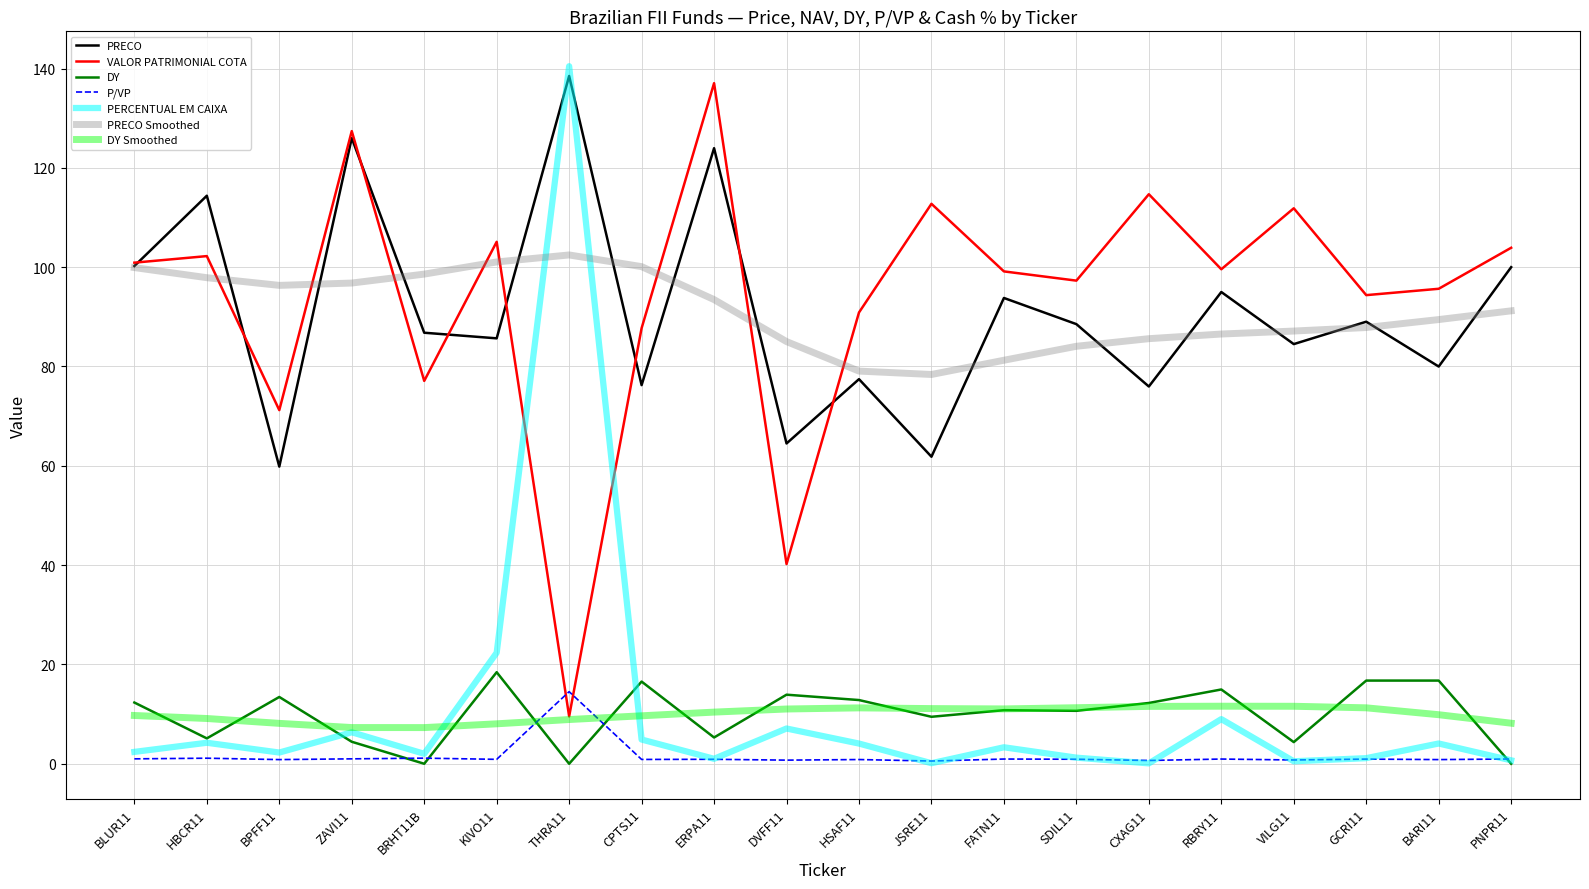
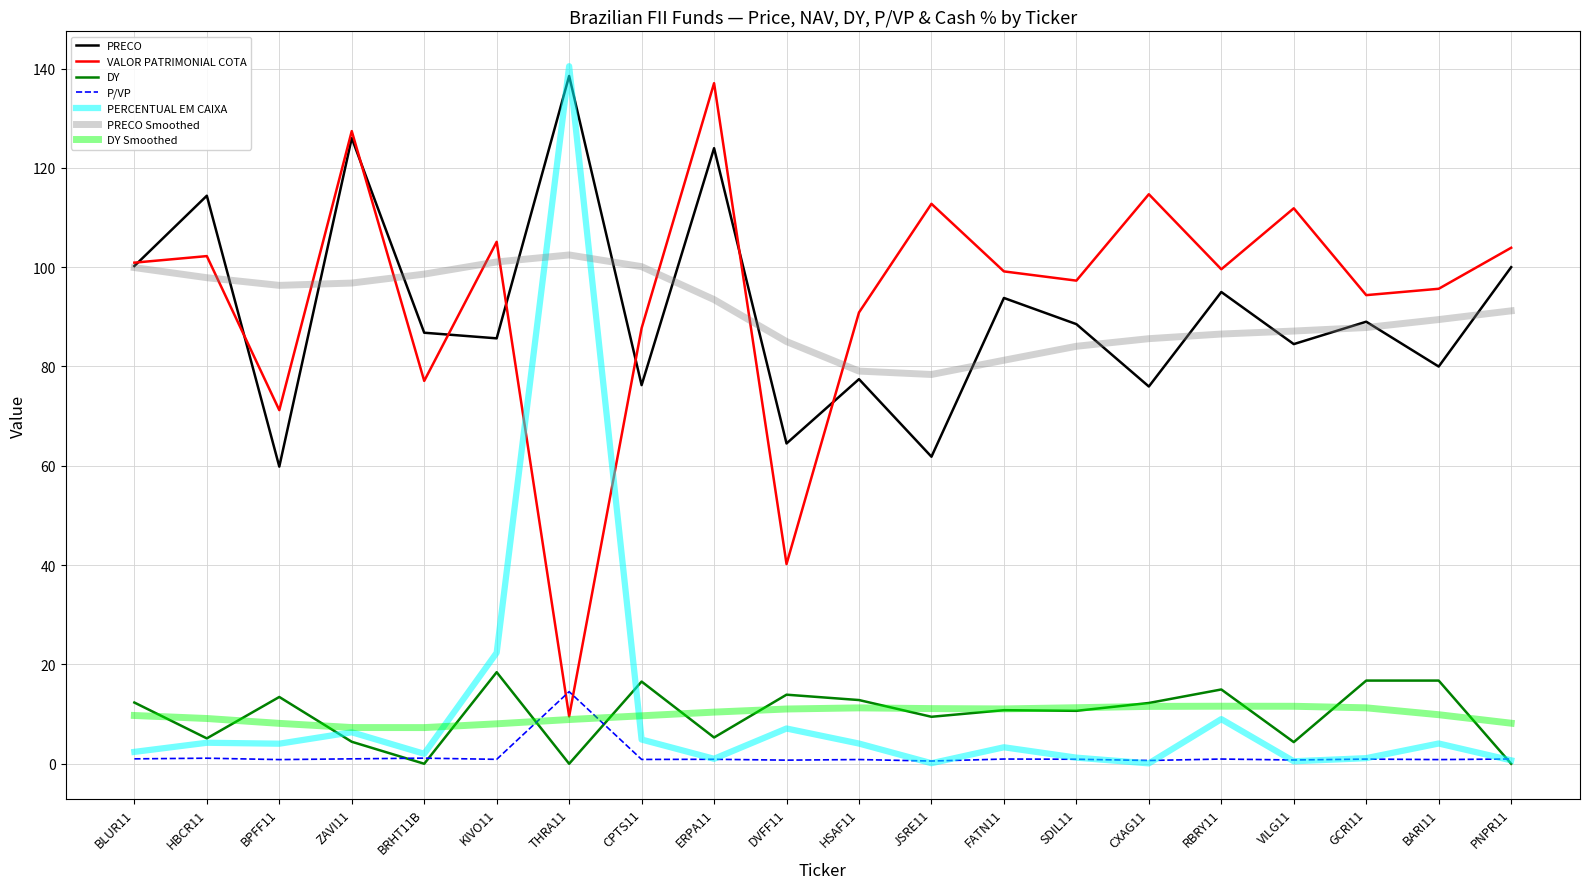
  {
    "PRECO": {
      "HBCR11": 114,
      "BPFF11": 60,
      "ZAVI11": 126,
      "BRHT11B": 87,
      "KIVO11": 86,
      "THRA11": 139,
      "CPTS11": 76,
      "ERPA11": 124,
      "DVFF11": 65,
      "HSAF11": 77,
      "JSRE11": 62,
      "FATN11": 94,
      "SDIL11": 89,
      "CXAG11": 76,
      "RBRY11": 95,
      "VILG11": 85,
      "GCRI11": 89,
      "BARI11": 80,
      "PNPR11": 100
    },
    "VALOR PATRIMONIAL COTA": {
      "BLUR11": 101,
      "HBCR11": 102,
      "BPFF11": 71,
      "ZAVI11": 127,
      "BRHT11B": 77,
      "KIVO11": 105,
      "THRA11": 10,
      "CPTS11": 88,
      "ERPA11": 137,
      "DVFF11": 40,
      "HSAF11": 91,
      "JSRE11": 113,
      "FATN11": 99,
      "SDIL11": 97,
      "CXAG11": 115,
      "RBRY11": 100,
      "VILG11": 112,
      "GCRI11": 94,
      "BARI11": 96,
      "PNPR11": 104
    },
    "DY": {
      "BLUR11": 12,
      "HBCR11": 5,
      "BPFF11": 13,
      "ZAVI11": 4,
      "BRHT11B": 0,
      "KIVO11": 18,
      "THRA11": 0,
      "CPTS11": 17,
      "ERPA11": 5,
      "DVFF11": 14,
      "HSAF11": 13,
      "JSRE11": 9,
      "SDIL11": 11,
      "CXAG11": 12,
      "RBRY11": 15,
      "VILG11": 4,
      "GCRI11": 17,
      "BARI11": 17,
      "PNPR11": 0
    },
    "P/VP": {
      "BLUR11": 1,
      "HBCR11": 1,
      "BPFF11": 1,
      "ZAVI11": 1,
      "BRHT11B": 1,
      "KIVO11": 1,
      "THRA11": 15,
      "CPTS11": 1,
      "DVFF11": 1,
      "HSAF11": 1,
      "FATN11": 1,
      "CXAG11": 1,
      "RBRY11": 1,
      "BARI11": 1
    },
    "PERCENTUAL EM CAIXA": {
      "BLUR11": 2,
      "HBCR11": 4,
-     "BPFF11": 2,
+     "BPFF11": 4,
      "ZAVI11": 6,
      "BRHT11B": 2,
      "KIVO11": 22,
      "THRA11": 140,
      "CPTS11": 5,
      "DVFF11": 7,
      "HSAF11": 4,
      "FATN11": 3,
      "CXAG11": 0,
      "RBRY11": 9,
      "BARI11": 4
    },
    "PRECO Smoothed": {
      "HBCR11": 98,
      "BPFF11": 96,
      "ZAVI11": 97,
      "BRHT11B": 99,
      "KIVO11": 101,
      "THRA11": 102,
      "CPTS11": 100,
      "ERPA11": 93,
      "DVFF11": 85,
      "HSAF11": 79,
      "JSRE11": 78,
      "FATN11": 81,
      "SDIL11": 84,
      "CXAG11": 86,
      "RBRY11": 87,
      "VILG11": 87,
      "GCRI11": 88,
      "BARI11": 89,
      "PNPR11": 91
    },
    "DY Smoothed": {
      "BLUR11": 10,
      "HBCR11": 9,
      "BPFF11": 8,
      "ZAVI11": 7,
      "BRHT11B": 7,
      "KIVO11": 8,
      "THRA11": 9,
      "CPTS11": 10,
      "ERPA11": 10,
      "DVFF11": 11,
      "HSAF11": 11,
      "JSRE11": 11,
      "SDIL11": 11,
      "CXAG11": 12,
      "RBRY11": 12,
      "VILG11": 12,
      "GCRI11": 11,
      "BARI11": 10,
      "PNPR11": 8
    }
  }
